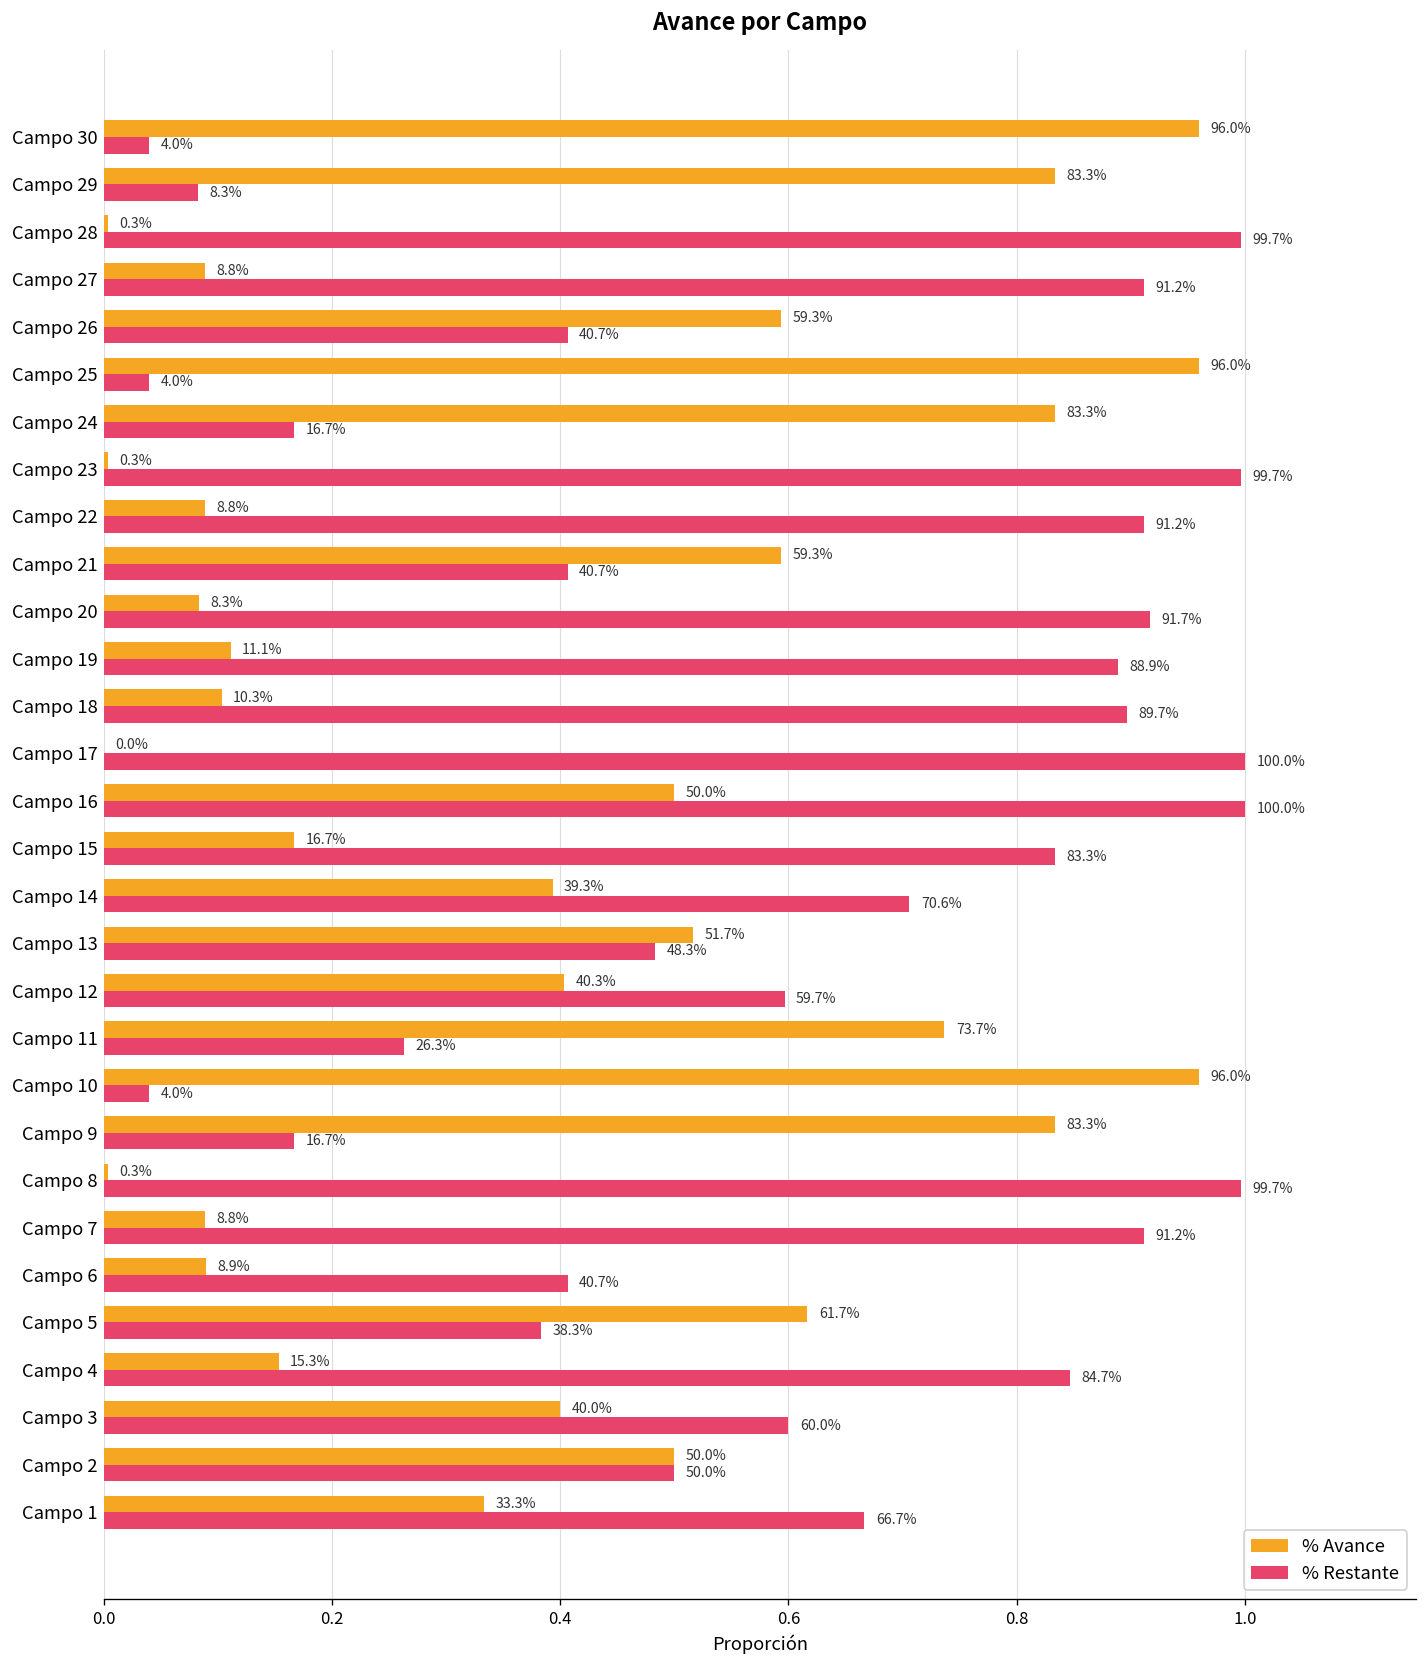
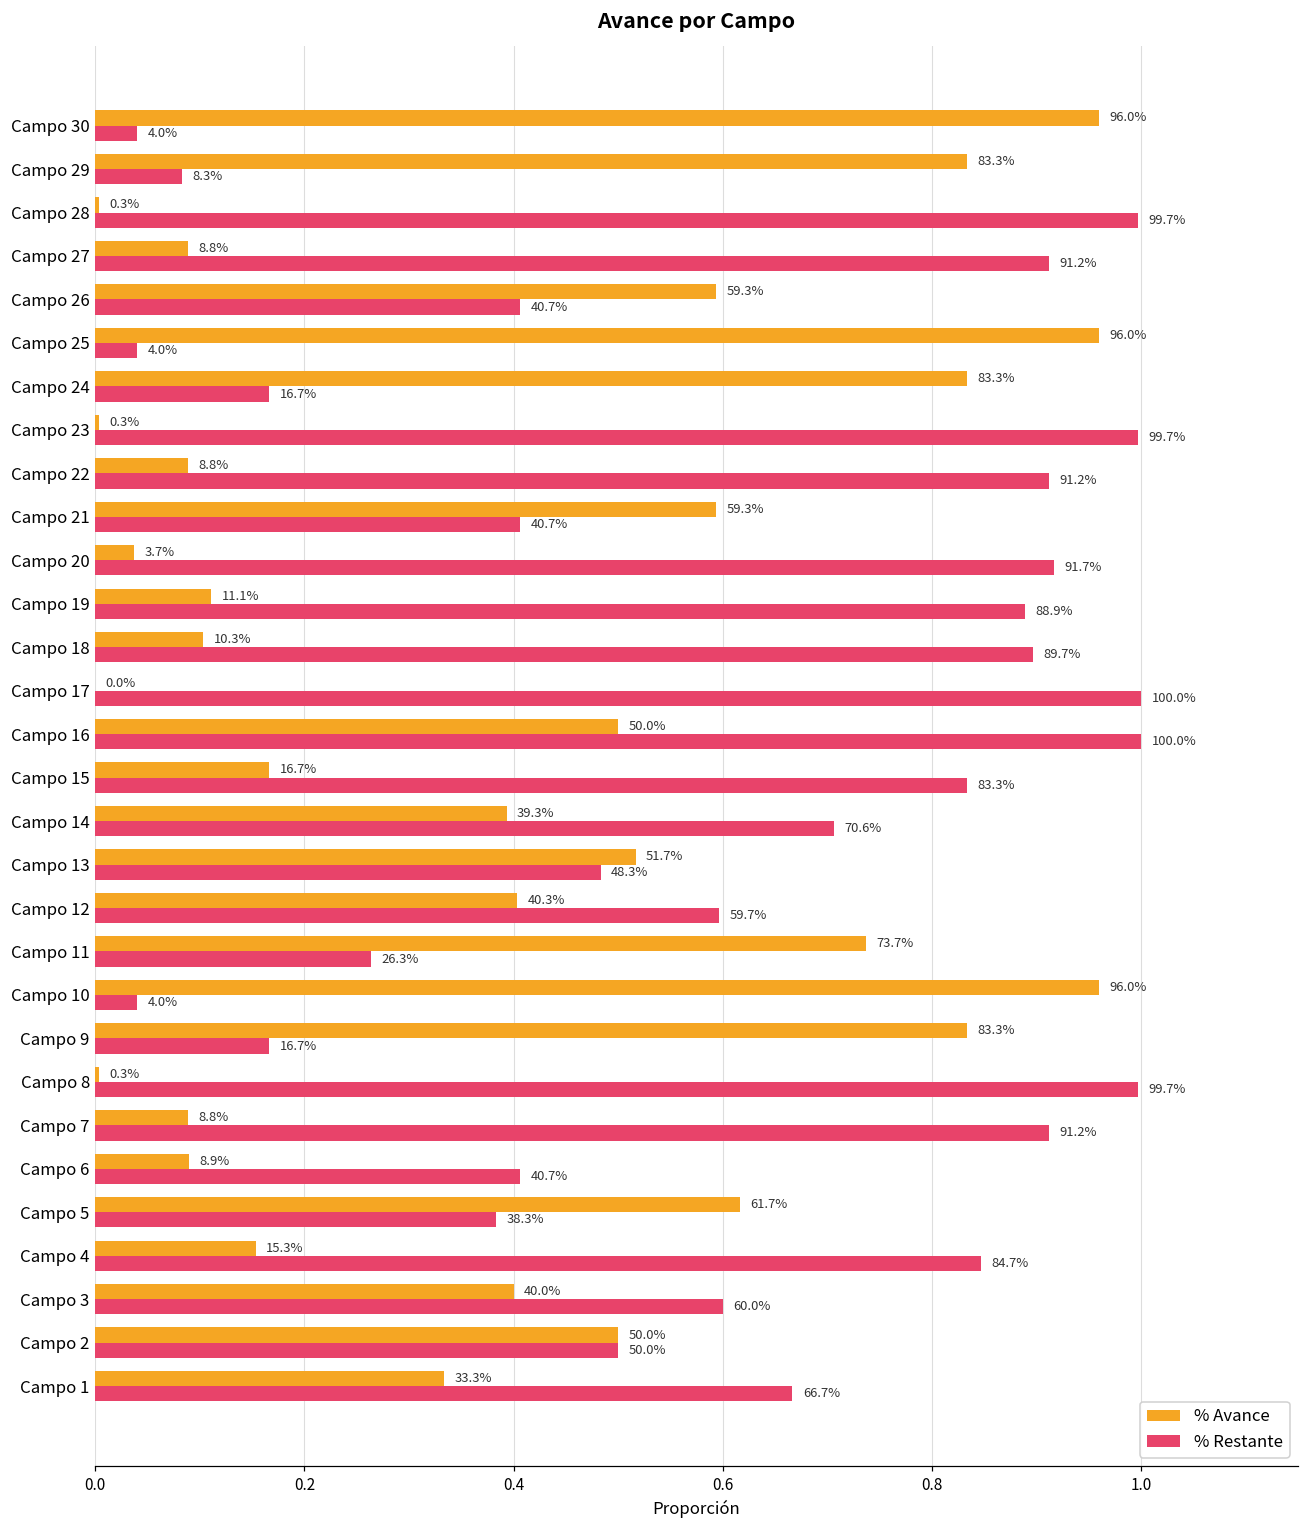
  {
    "% Avance": {
      "Campo 30": "96.0%",
      "Campo 29": "83.3%",
      "Campo 28": "0.3%",
      "Campo 27": "8.8%",
      "Campo 26": "59.3%",
      "Campo 25": "96.0%",
      "Campo 24": "83.3%",
      "Campo 23": "0.3%",
      "Campo 22": "8.8%",
      "Campo 21": "59.3%",
-     "Campo 20": "8.3%",
+     "Campo 20": "3.7%",
      "Campo 19": "11.1%",
      "Campo 18": "10.3%",
      "Campo 17": "0.0%",
      "Campo 16": "50.0%",
      "Campo 15": "16.7%",
      "Campo 14": "39.3%",
      "Campo 13": "51.7%",
      "Campo 12": "40.3%",
      "Campo 11": "73.7%",
      "Campo 10": "96.0%",
      "Campo 9": "83.3%",
      "Campo 8": "0.3%",
      "Campo 7": "8.8%",
      "Campo 6": "8.9%",
      "Campo 5": "61.7%",
      "Campo 4": "15.3%",
      "Campo 3": "40.0%",
      "Campo 2": "50.0%",
      "Campo 1": "33.3%"
    },
    "% Restante": {
      "Campo 30": "4.0%",
      "Campo 29": "8.3%",
      "Campo 28": "99.7%",
      "Campo 27": "91.2%",
      "Campo 26": "40.7%",
      "Campo 25": "4.0%",
      "Campo 24": "16.7%",
      "Campo 23": "99.7%",
      "Campo 22": "91.2%",
      "Campo 21": "40.7%",
      "Campo 20": "91.7%",
      "Campo 19": "88.9%",
      "Campo 18": "89.7%",
      "Campo 17": "100.0%",
      "Campo 16": "100.0%",
      "Campo 15": "83.3%",
      "Campo 14": "70.6%",
      "Campo 13": "48.3%",
      "Campo 12": "59.7%",
      "Campo 11": "26.3%",
      "Campo 10": "4.0%",
      "Campo 9": "16.7%",
      "Campo 8": "99.7%",
      "Campo 7": "91.2%",
      "Campo 6": "40.7%",
      "Campo 5": "38.3%",
      "Campo 4": "84.7%",
      "Campo 3": "60.0%",
      "Campo 2": "50.0%",
      "Campo 1": "66.7%"
    }
  }
